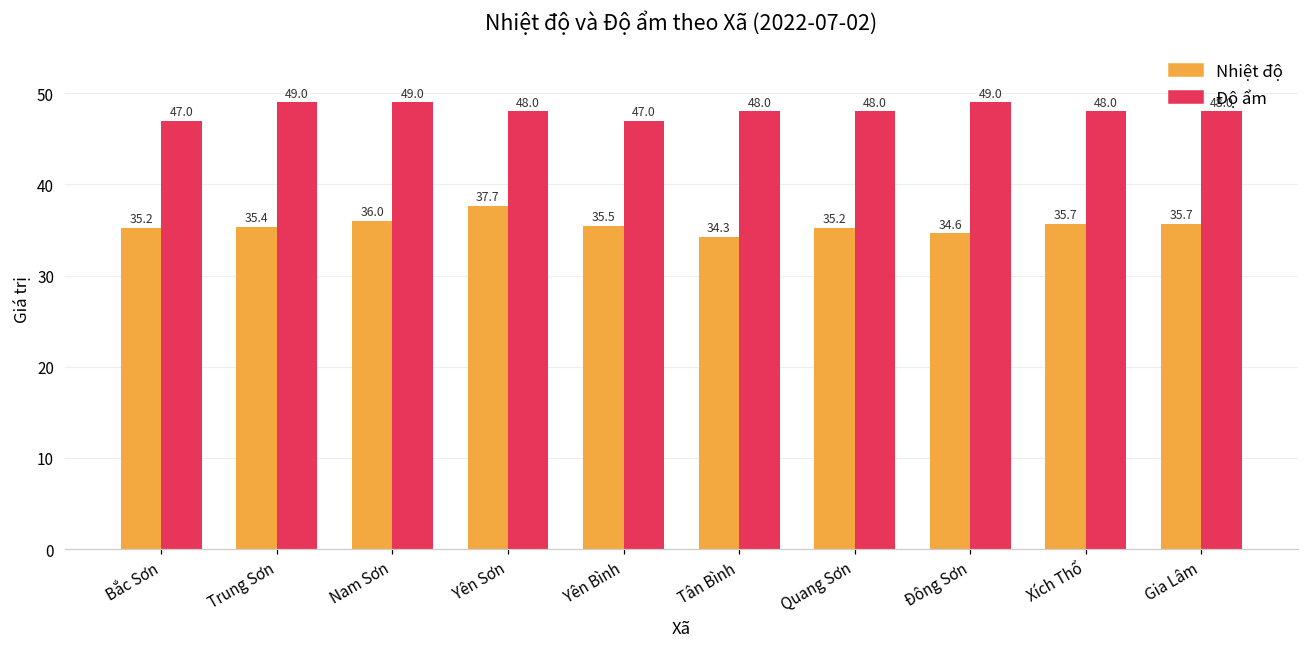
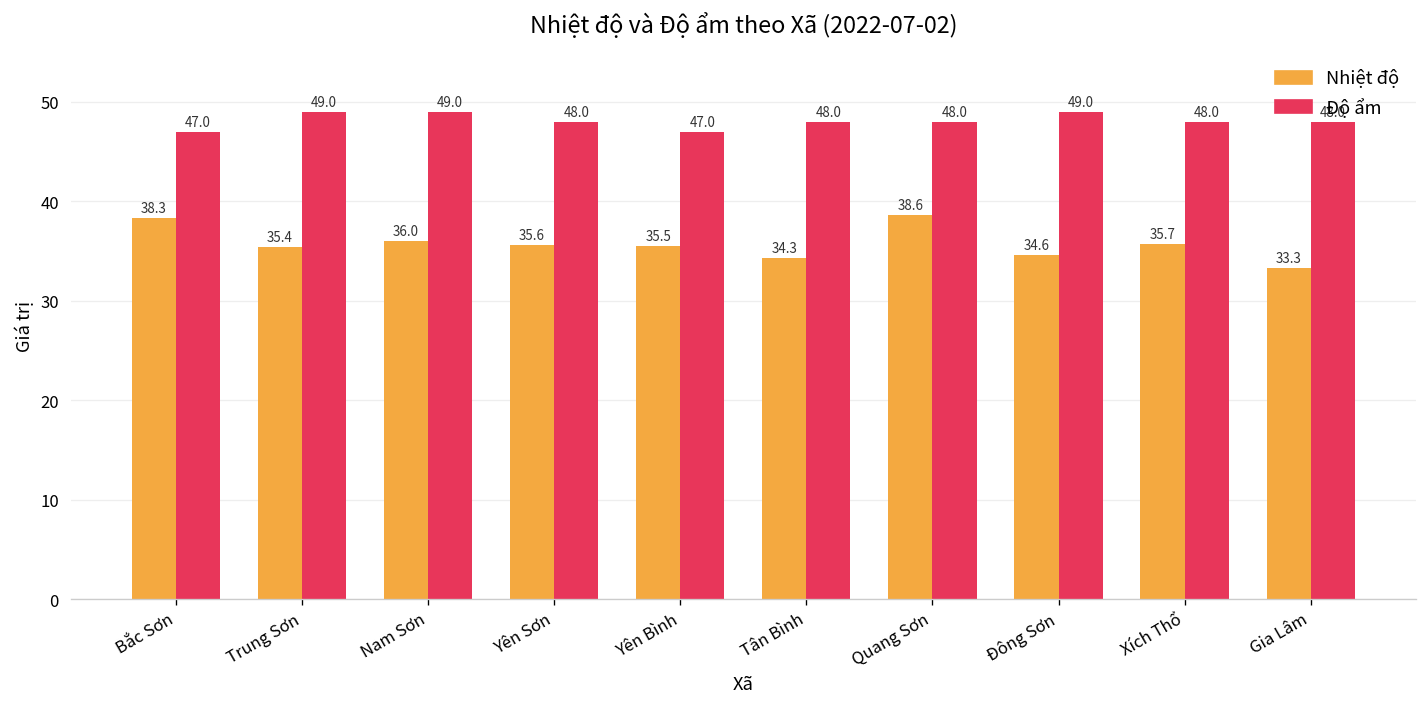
  {
    "Nhiệt độ": {
-     "Bắc Sơn": 35.2,
+     "Bắc Sơn": 38.3,
      "Trung Sơn": 35.4,
      "Nam Sơn": 36.0,
-     "Yên Sơn": 37.7,
+     "Yên Sơn": 35.6,
      "Yên Bình": 35.5,
      "Tân Bình": 34.3,
-     "Quang Sơn": 35.2,
+     "Quang Sơn": 38.6,
      "Đông Sơn": 34.6,
      "Xích Thổ": 35.7,
-     "Gia Lâm": 35.7
+     "Gia Lâm": 33.3
    },
    "Độ ẩm": {
      "Bắc Sơn": 47.0,
      "Trung Sơn": 49.0,
      "Nam Sơn": 49.0,
      "Yên Sơn": 48.0,
      "Yên Bình": 47.0,
      "Tân Bình": 48.0,
      "Quang Sơn": 48.0,
      "Đông Sơn": 49.0,
      "Xích Thổ": 48.0,
      "Gia Lâm": 48.0
    }
  }
